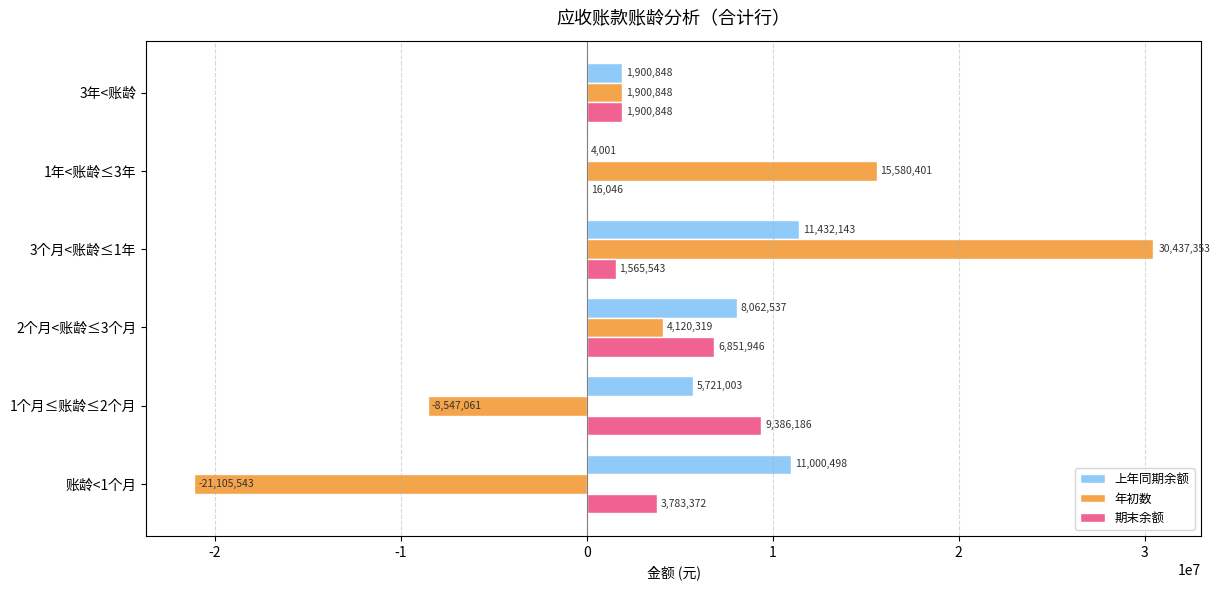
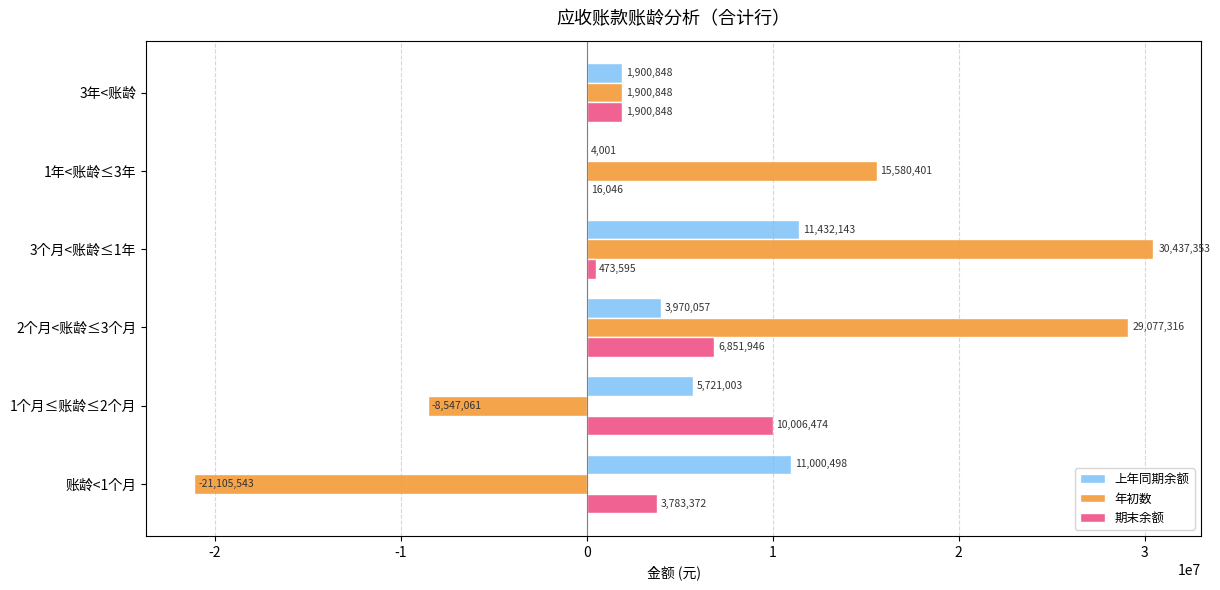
  {
    "上年同期余额": {
      "3年<账龄": "1,900,848",
      "1年<账龄≤3年": "4,001",
      "3个月<账龄≤1年": "11,432,143",
-     "2个月<账龄≤3个月": "8,062,537",
+     "2个月<账龄≤3个月": "3,970,057",
      "1个月≤账龄≤2个月": "5,721,003",
      "账龄<1个月": "11,000,498"
    },
    "年初数": {
      "3年<账龄": "1,900,848",
      "1年<账龄≤3年": "15,580,401",
      "3个月<账龄≤1年": "30,437,353",
-     "2个月<账龄≤3个月": "4,120,319",
+     "2个月<账龄≤3个月": "29,077,316",
      "1个月≤账龄≤2个月": "-8,547,061",
      "账龄<1个月": "-21,105,543"
    },
    "期末余额": {
      "3年<账龄": "1,900,848",
      "1年<账龄≤3年": "16,046",
-     "3个月<账龄≤1年": "1,565,543",
+     "3个月<账龄≤1年": "473,595",
      "2个月<账龄≤3个月": "6,851,946",
-     "1个月≤账龄≤2个月": "9,386,186",
+     "1个月≤账龄≤2个月": "10,006,474",
      "账龄<1个月": "3,783,372"
    }
  }
